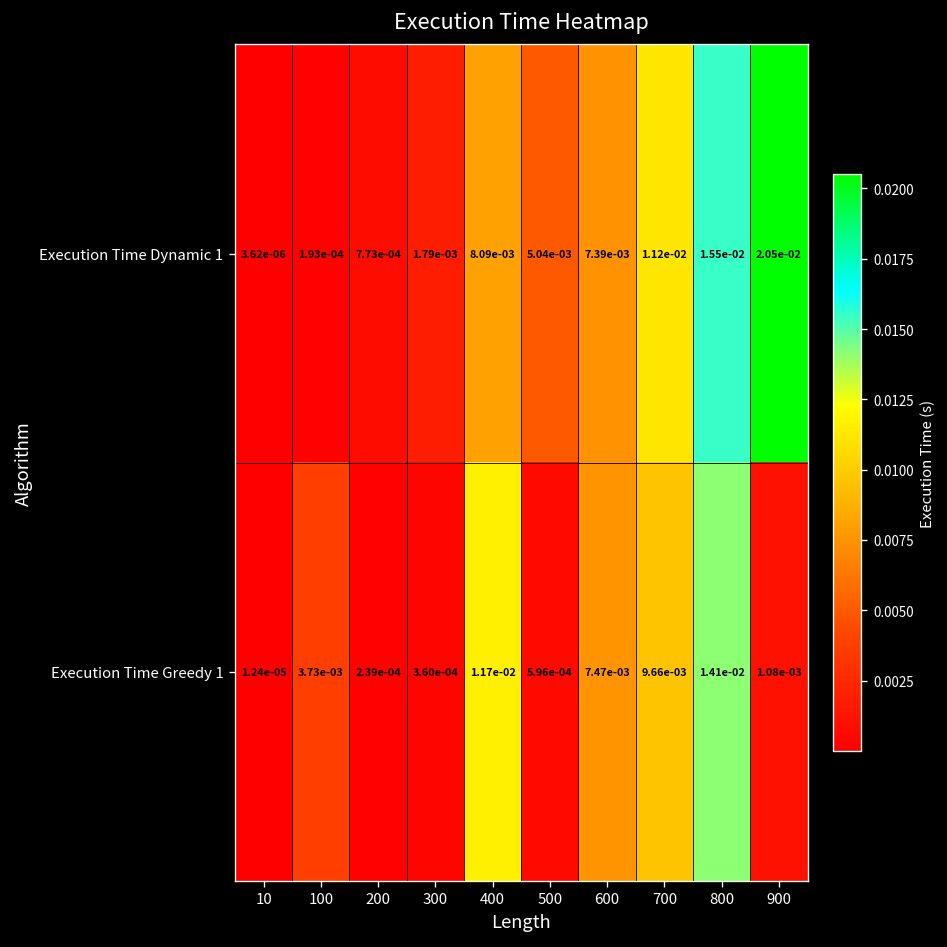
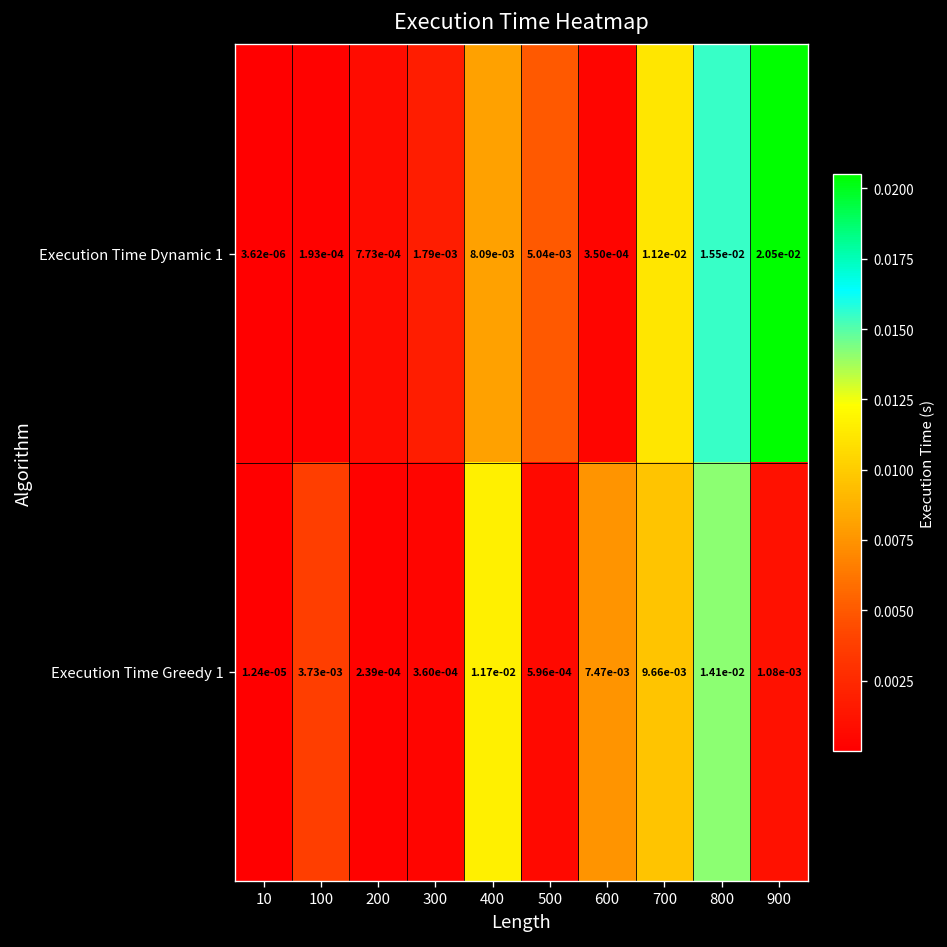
  {
    "Execution Time Dynamic 1": {
      "10": "3.62e-06",
      "100": "1.93e-04",
      "200": "7.73e-04",
      "300": "1.79e-03",
      "400": "8.09e-03",
      "500": "5.04e-03",
-     "600": "7.39e-03",
+     "600": "3.50e-04",
      "700": "1.12e-02",
      "800": "1.55e-02",
      "900": "2.05e-02"
    },
    "Execution Time Greedy 1": {
      "10": "1.24e-05",
      "100": "3.73e-03",
      "200": "2.39e-04",
      "300": "3.60e-04",
      "400": "1.17e-02",
      "500": "5.96e-04",
      "600": "7.47e-03",
      "700": "9.66e-03",
      "800": "1.41e-02",
      "900": "1.08e-03"
    }
  }
